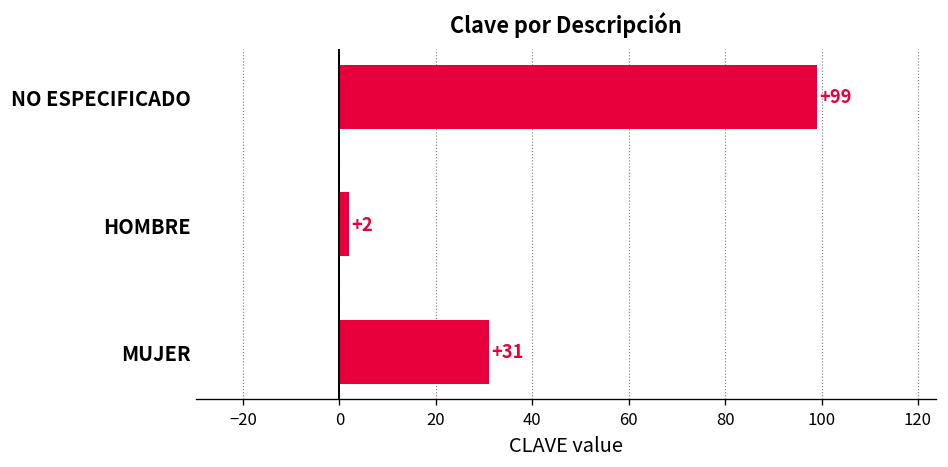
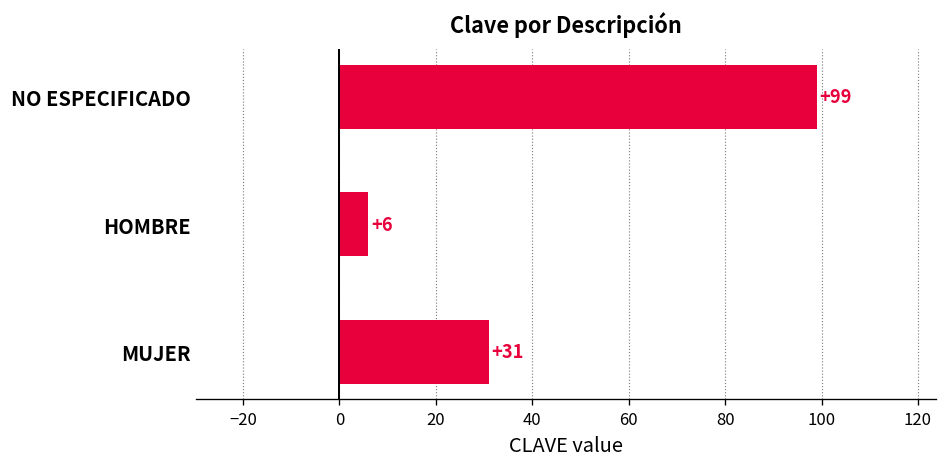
  {
    "NO ESPECIFICADO": "+99",
-   "HOMBRE": "+2",
+   "HOMBRE": "+6",
    "MUJER": "+31"
  }
